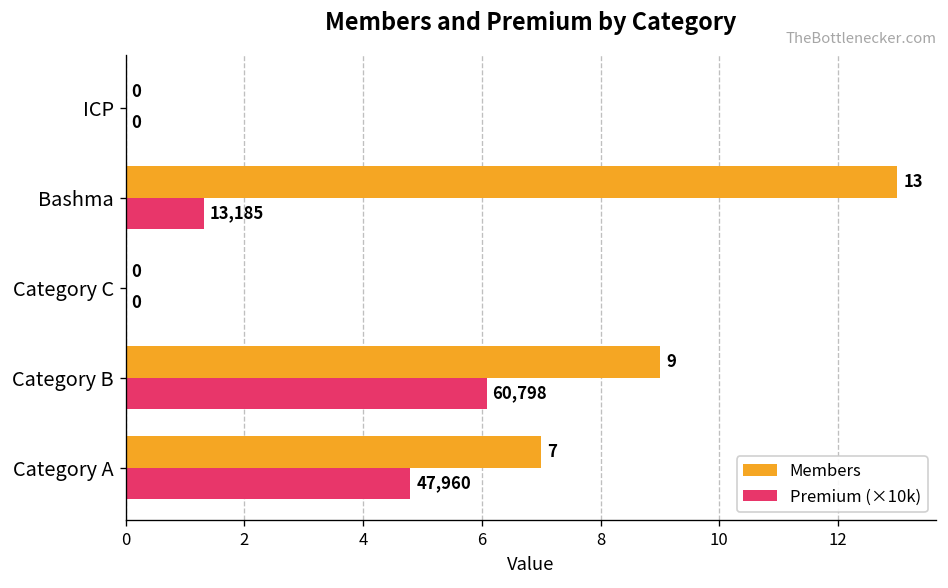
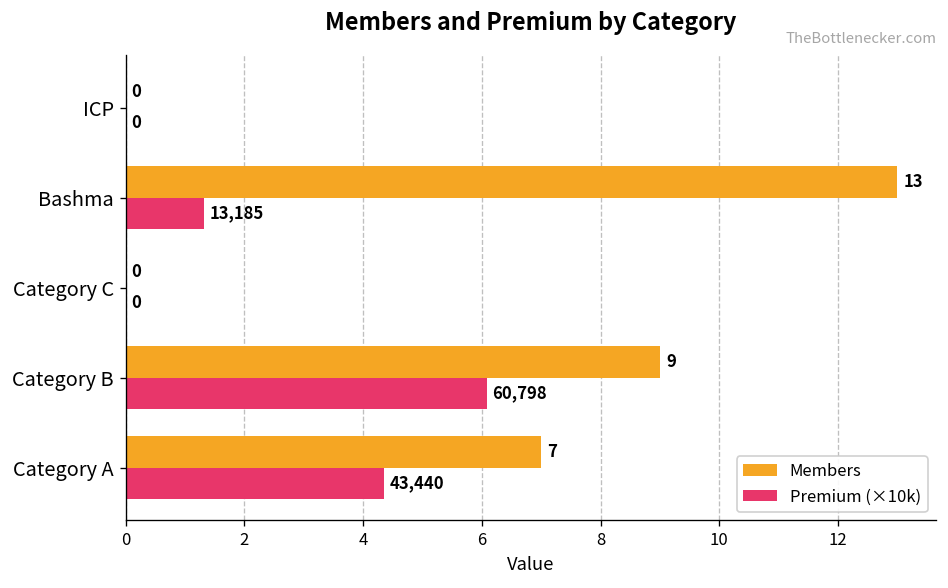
  {
    "Members": {
      "ICP": "0",
      "Bashma": "13",
      "Category C": "0",
      "Category B": "9",
      "Category A": "7"
    },
    "Premium (×10k)": {
      "ICP": "0",
      "Category C": "0",
-     "Category A": "47,960"
+     "Category A": "43,440"
    }
  }
